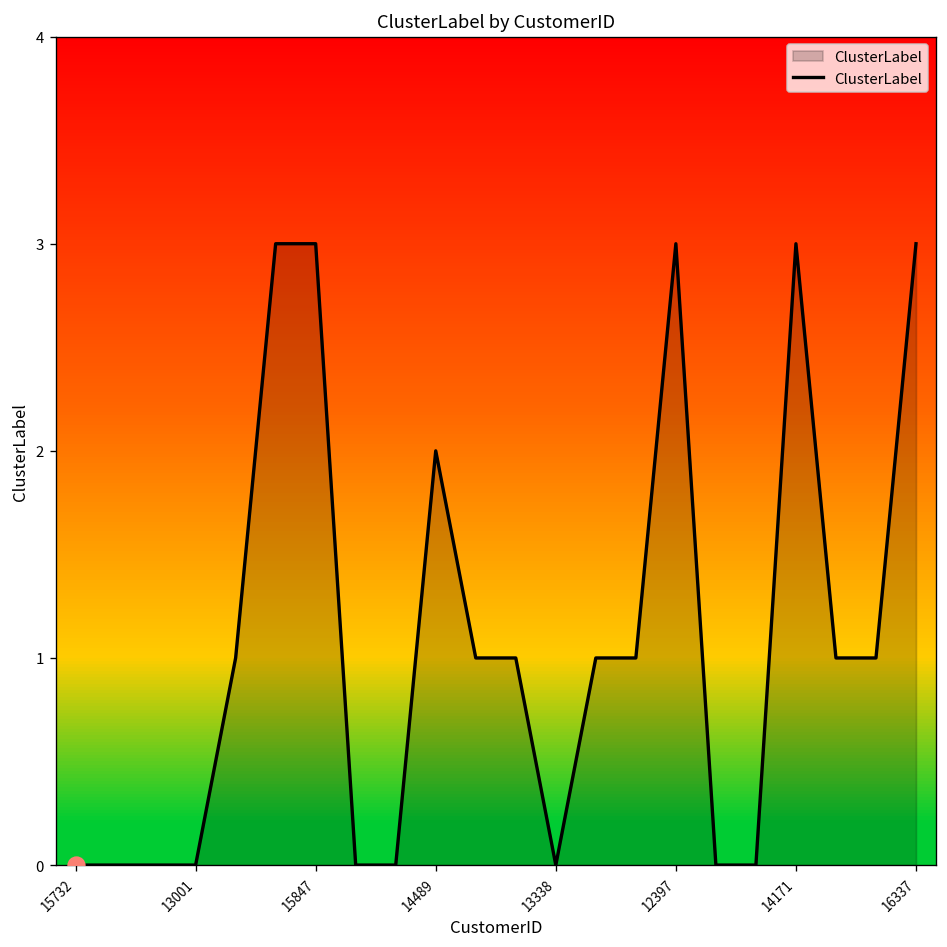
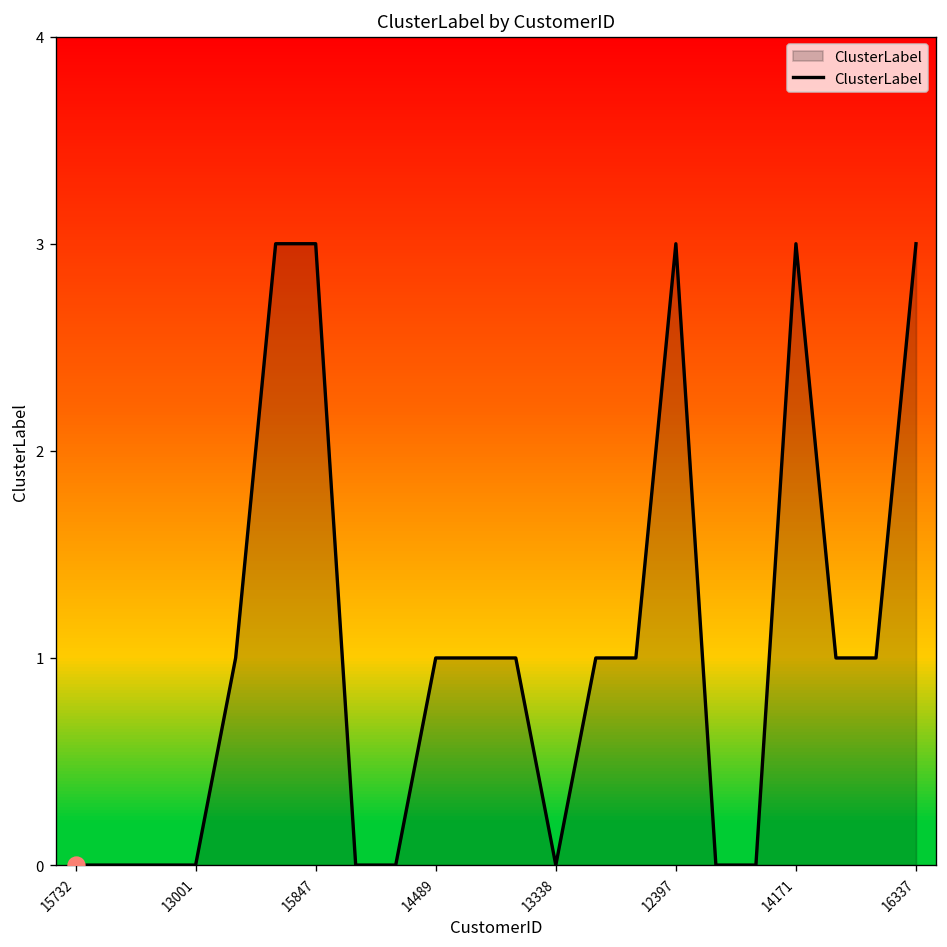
  {
    "ClusterLabel": {
      "13001": 0,
      "15847": 3,
-     "14489": 2,
+     "14489": 1,
      "13338": 0,
      "12397": 3,
      "14171": 3,
      "16337": 3
    }
  }
